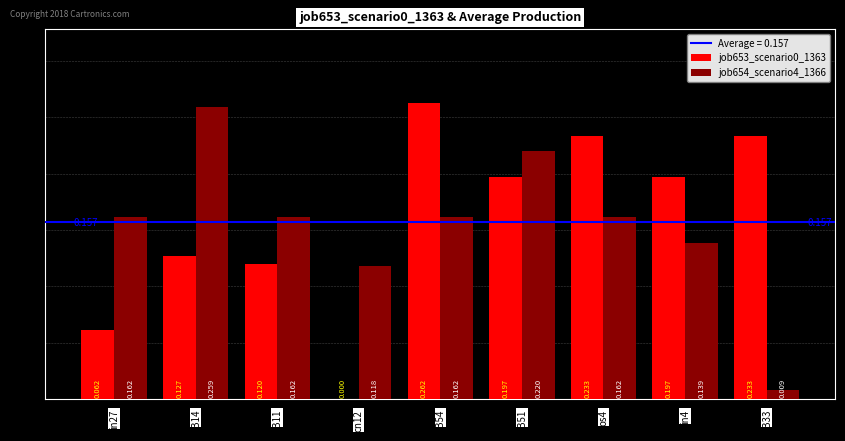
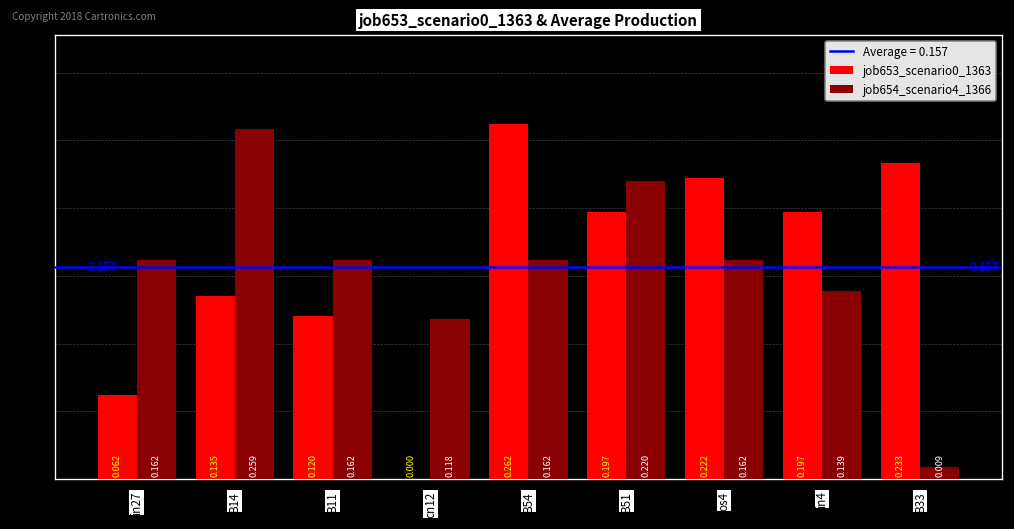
  {
    "job653_scenario0_1363": {
      "in27": 0.062,
-     "B14": 0.127,
+     "B14": 0.135,
      "B11": 0.120,
      "cn12": 0.000,
      "B54": 0.262,
      "B51": 0.197,
-     "os4": 0.233,
+     "os4": 0.222,
      "in4": 0.197,
      "B33": 0.233
    },
    "job654_scenario4_1366": {
      "in27": 0.162,
      "B14": 0.259,
      "B11": 0.162,
      "cn12": 0.118,
      "B54": 0.162,
      "B51": 0.220,
      "os4": 0.162,
      "in4": 0.139,
      "B33": 0.009
    }
  }
